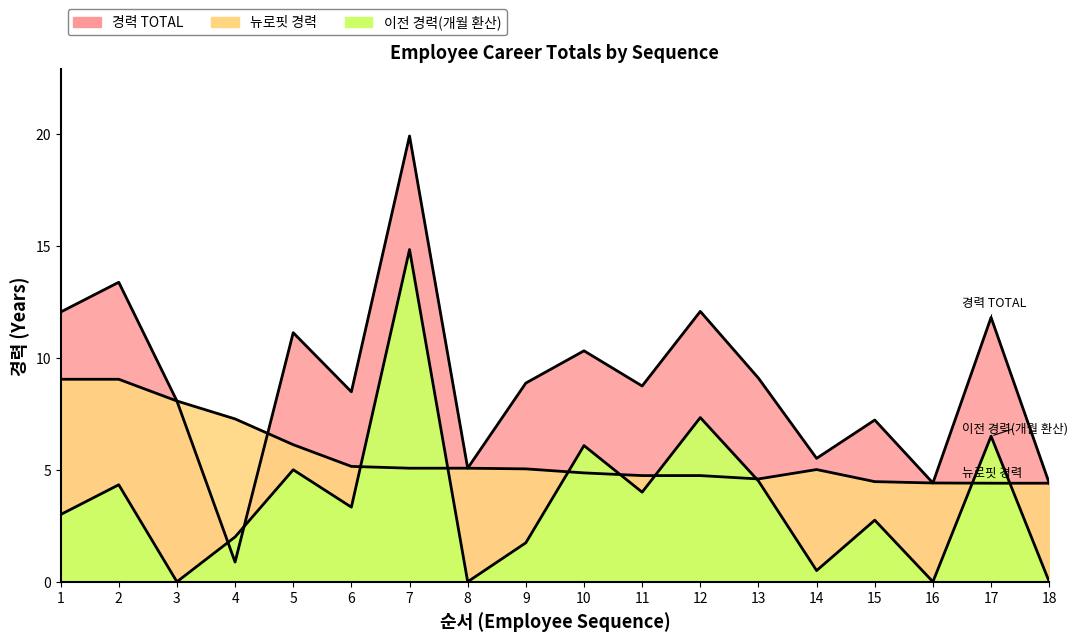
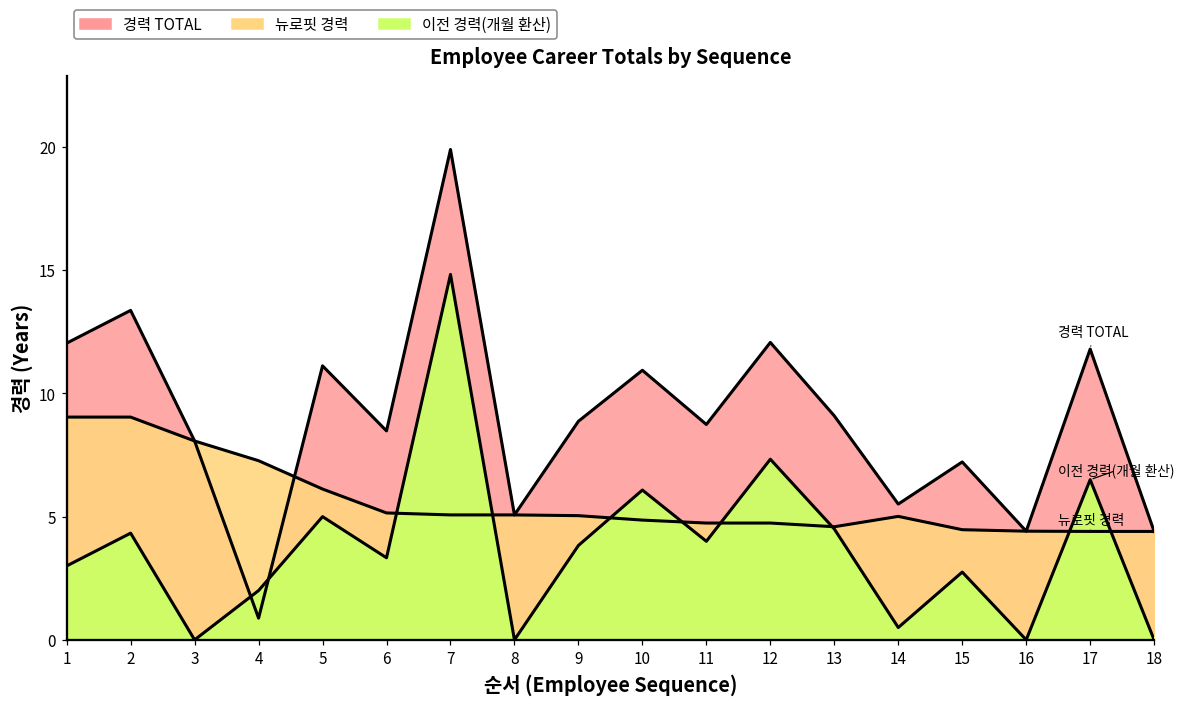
  {
    "경력 TOTAL": {
      "1": 12.0,
      "2": 13.4,
      "4": 0.9,
      "5": 11.1,
      "6": 8.5,
      "7": 19.9,
      "9": 8.9,
-     "10": 10.3,
+     "10": 10.9,
      "11": 8.7,
      "12": 12.1,
      "13": 9.1,
      "14": 5.5,
      "15": 7.2,
      "17": 11.8
    },
    "뉴로핏 경력": {
      "1": 9.0,
      "2": 9.0,
      "4": 7.3,
      "5": 6.1,
      "6": 5.2,
      "7": 5.1,
      "9": 5.0,
      "10": 4.9,
      "11": 4.7,
      "12": 4.7,
      "14": 5.0,
      "15": 4.5,
      "17": 4.4
    },
    "이전 경력(개월 환산)": {
      "1": 3.0,
      "2": 4.3,
      "3": 0.0,
      "4": 2.0,
      "5": 5.0,
      "6": 3.3,
      "7": 14.8,
      "8": 0.0,
-     "9": 1.7,
+     "9": 3.8,
      "10": 6.1,
      "11": 4.0,
      "12": 7.3,
      "14": 0.5,
      "15": 2.8,
      "16": 0.0,
      "17": 6.5,
      "18": 0.0
    }
  }
